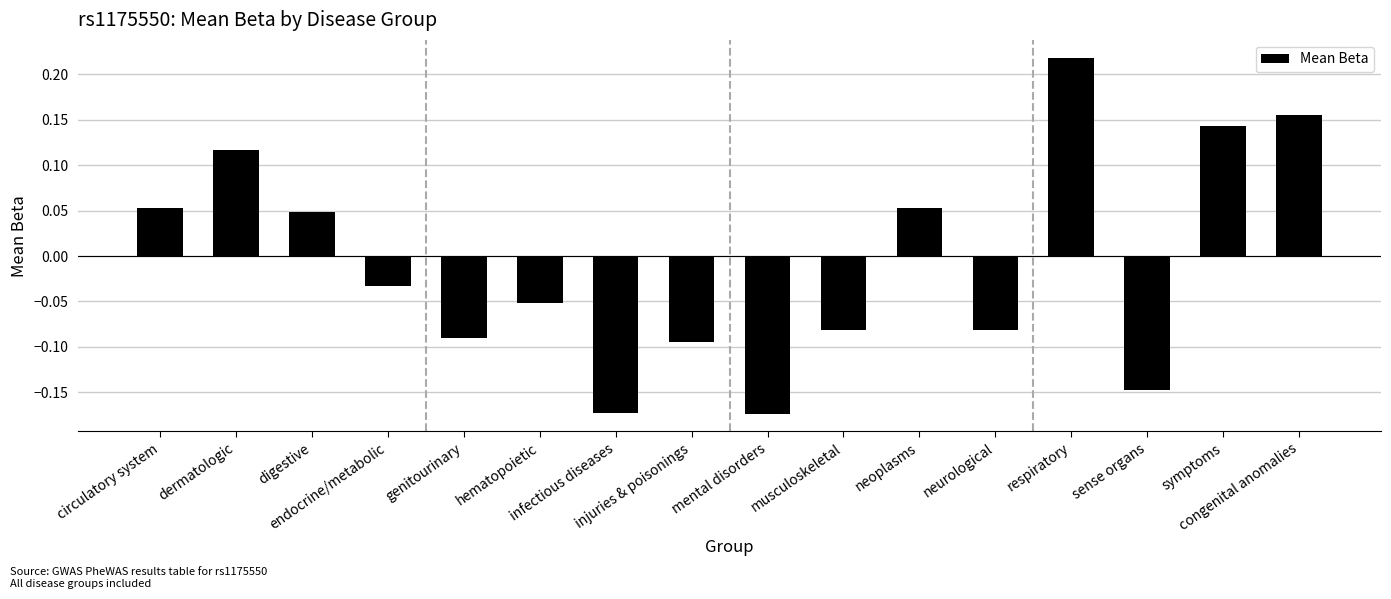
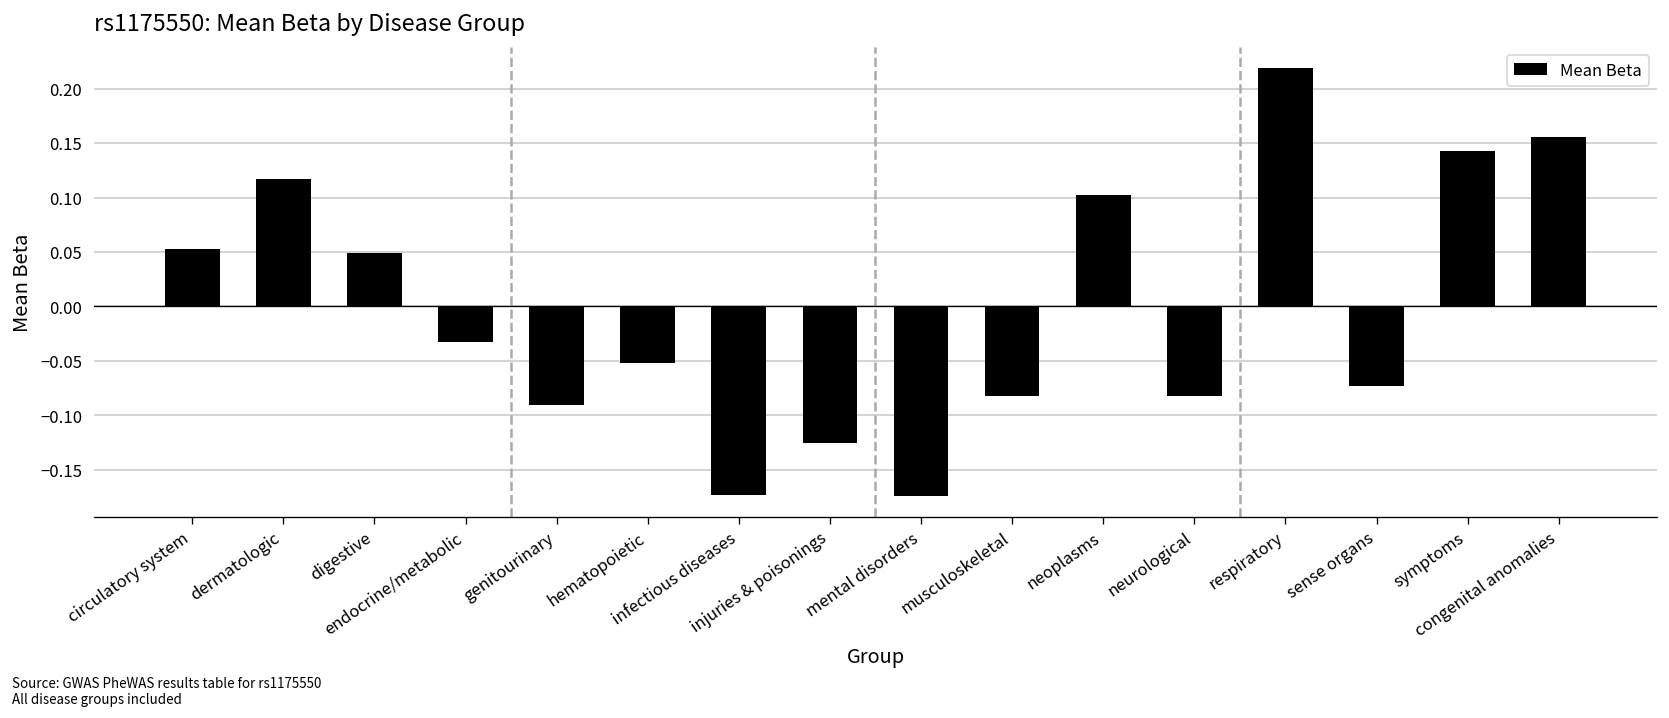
  {
    "circulatory system": 0.05,
    "dermatologic": 0.12,
    "digestive": 0.05,
    "endocrine/metabolic": -0.03,
    "genitourinary": -0.09,
    "hematopoietic": -0.05,
    "infectious diseases": -0.17,
-   "injuries & poisonings": -0.09,
+   "injuries & poisonings": -0.13,
    "mental disorders": -0.17,
    "musculoskeletal": -0.08,
-   "neoplasms": 0.05,
+   "neoplasms": 0.10,
    "neurological": -0.08,
    "respiratory": 0.22,
-   "sense organs": -0.15,
+   "sense organs": -0.07,
    "symptoms": 0.14,
    "congenital anomalies": 0.16
  }
